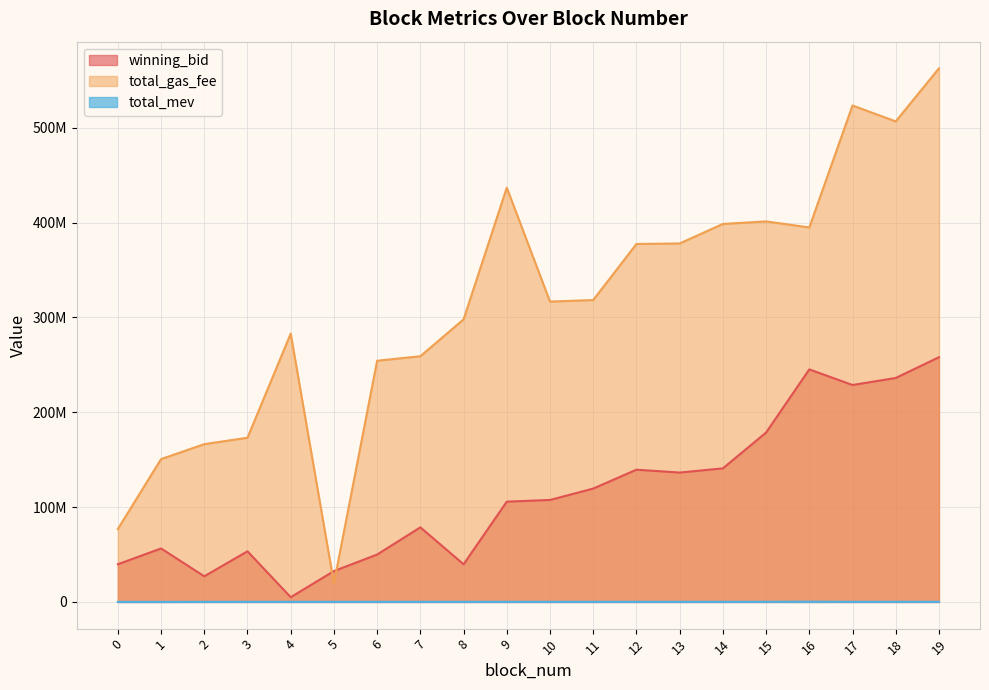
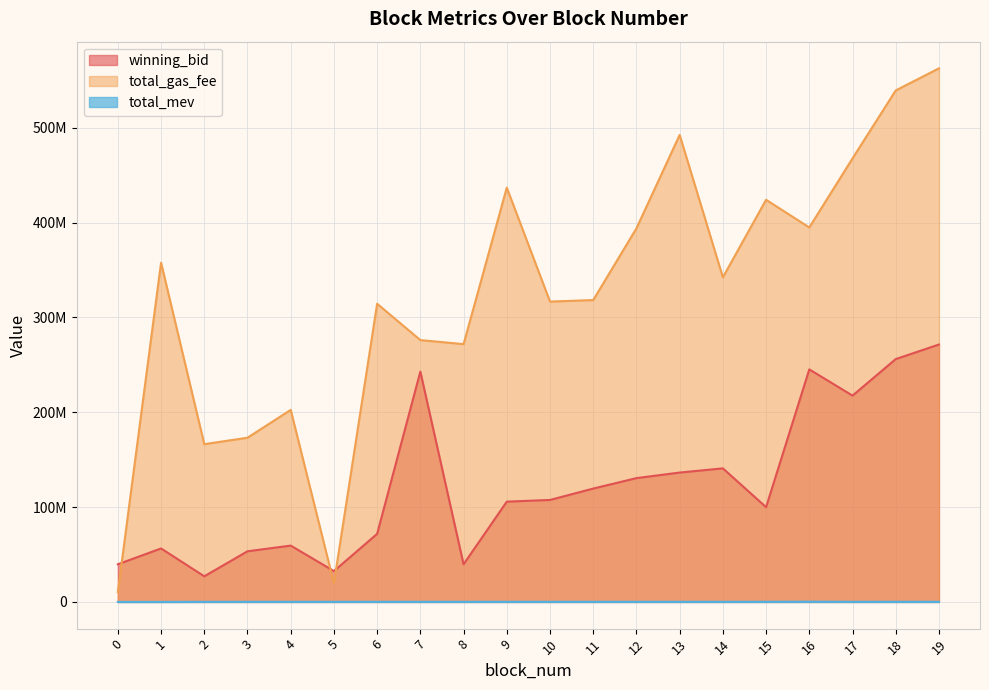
  {
    "winning_bid": {
      "0": 40000000,
      "1": 60000000,
      "2": 30000000,
      "3": 50000000,
-     "4": 10000000,
+     "4": 60000000,
      "5": 30000000,
-     "6": 50000000,
-     "7": 80000000,
+     "6": 70000000,
+     "7": 240000000,
      "8": 40000000,
      "9": 110000000,
      "10": 110000000,
      "11": 120000000,
-     "12": 140000000,
+     "12": 130000000,
      "13": 140000000,
      "14": 140000000,
-     "15": 180000000,
+     "15": 100000000,
      "16": 250000000,
-     "17": 230000000,
-     "18": 240000000,
-     "19": 260000000
+     "17": 220000000,
+     "18": 260000000,
+     "19": 270000000
    },
    "total_gas_fee": {
-     "0": 80000000,
-     "1": 150000000,
+     "0": 10000000,
+     "1": 360000000,
      "2": 170000000,
      "3": 170000000,
-     "4": 280000000,
+     "4": 200000000,
      "5": 20000000,
-     "6": 250000000,
-     "7": 260000000,
-     "8": 300000000,
+     "6": 310000000,
+     "7": 280000000,
+     "8": 270000000,
      "9": 440000000,
      "10": 320000000,
      "11": 320000000,
-     "12": 380000000,
-     "13": 380000000,
-     "14": 400000000,
-     "15": 400000000,
+     "12": 390000000,
+     "13": 490000000,
+     "14": 340000000,
+     "15": 420000000,
      "16": 390000000,
-     "17": 520000000,
-     "18": 510000000,
+     "17": 470000000,
+     "18": 540000000,
      "19": 560000000
    },
    "total_mev": {
      "0": 0,
      "1": 0,
      "2": 0,
      "3": 0,
      "4": 0,
      "5": 0,
      "6": 0,
      "7": 0,
      "8": 0,
      "9": 0,
      "10": 0,
      "11": 0,
      "12": 0,
      "13": 0,
      "14": 0,
      "15": 0,
      "16": 0,
      "17": 0,
      "18": 0,
      "19": 0
    }
  }
